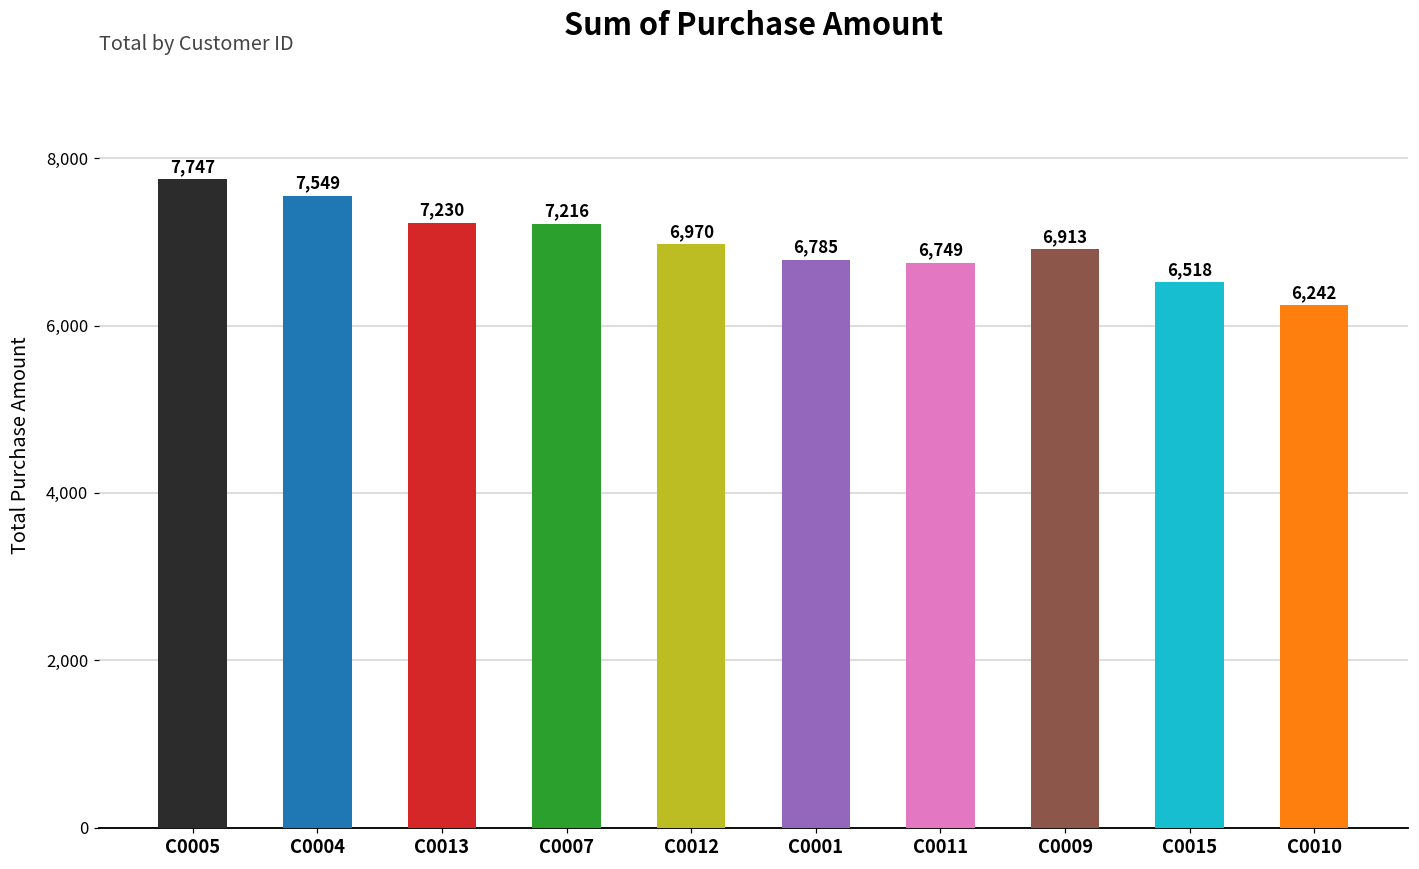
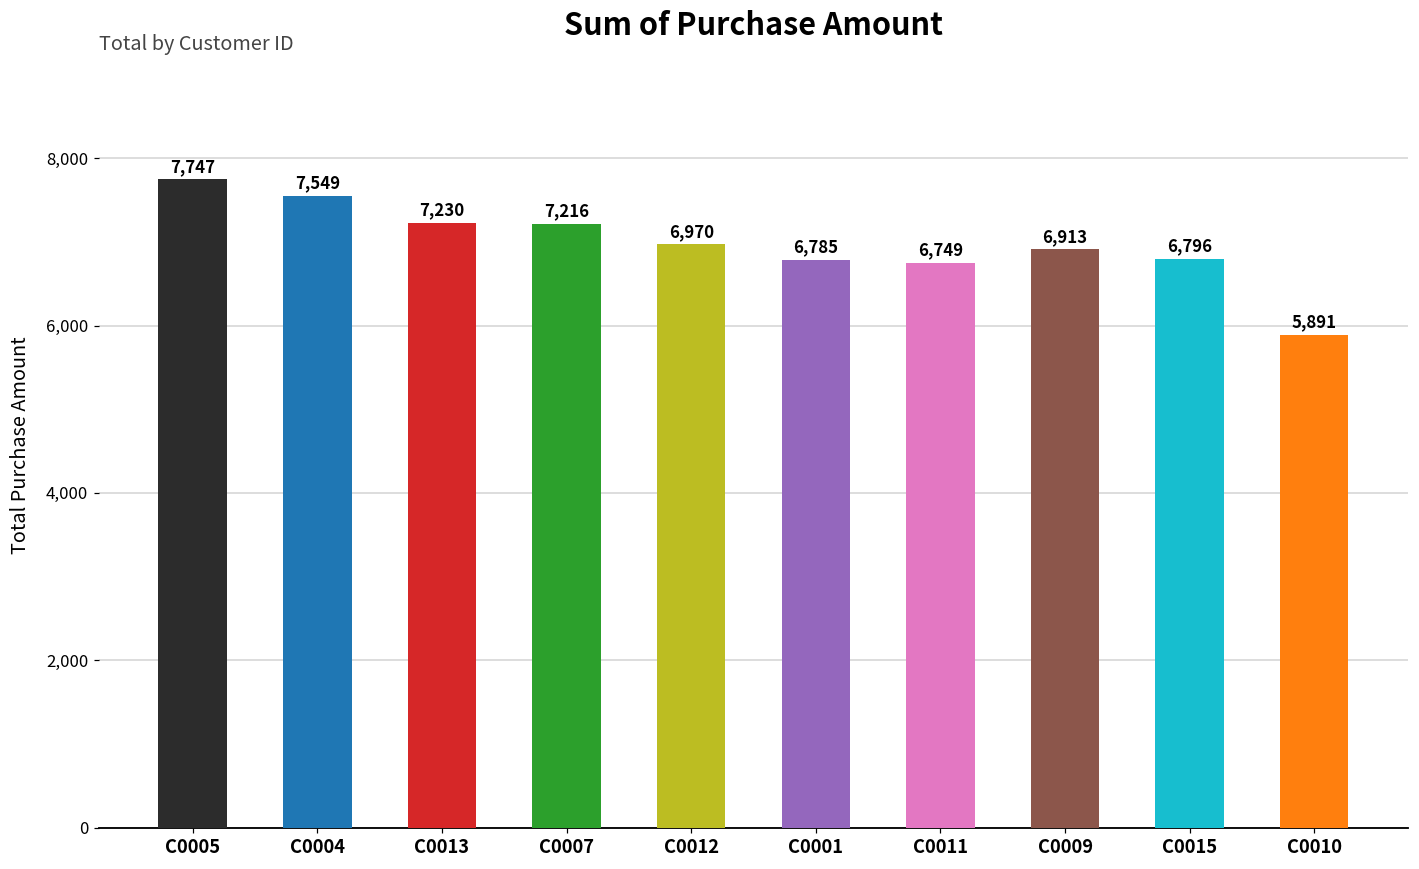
  {
    "C0005": "7,747",
    "C0004": "7,549",
    "C0013": "7,230",
    "C0007": "7,216",
    "C0012": "6,970",
    "C0001": "6,785",
    "C0011": "6,749",
    "C0009": "6,913",
-   "C0015": "6,518",
-   "C0010": "6,242"
+   "C0015": "6,796",
+   "C0010": "5,891"
  }
